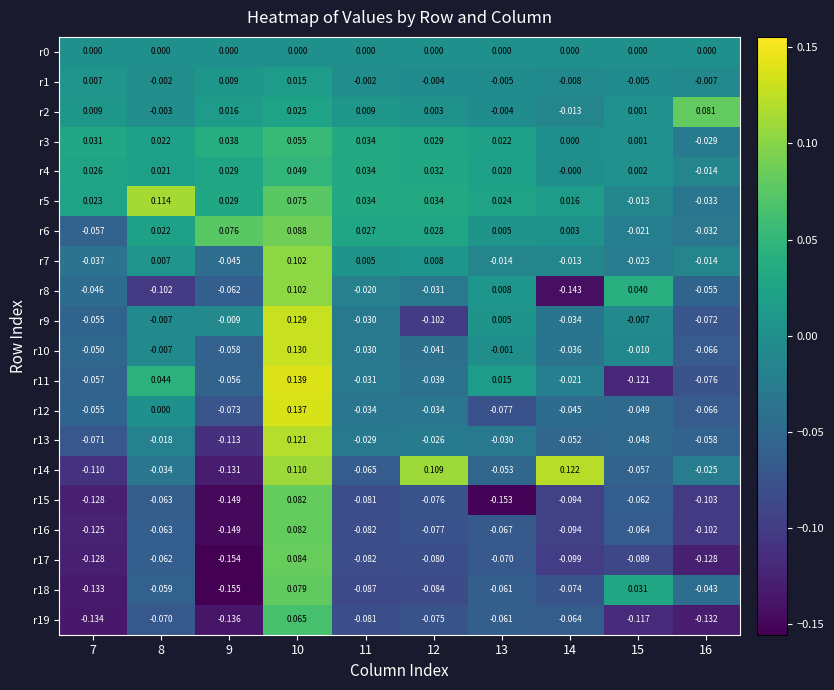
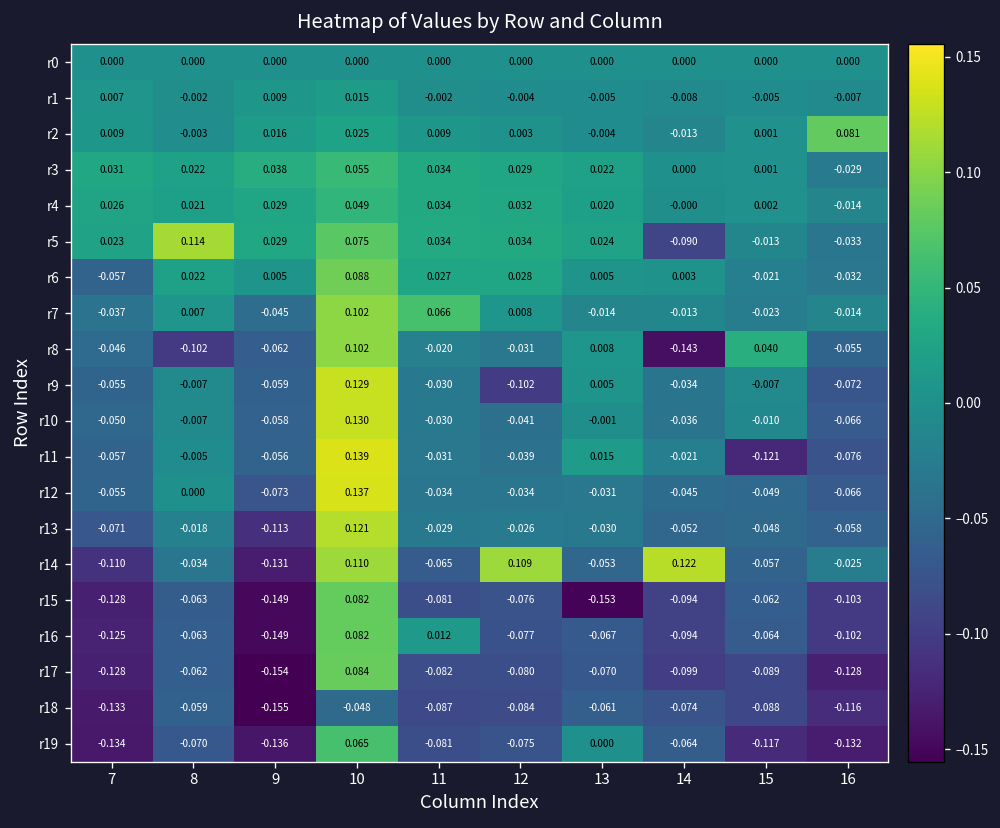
  {
    "r0": {
      "7": 0.000,
      "8": 0.000,
      "9": 0.000,
      "10": 0.000,
      "11": 0.000,
      "12": 0.000,
      "13": 0.000,
      "14": 0.000,
      "15": 0.000,
      "16": 0.000
    },
    "r1": {
      "7": 0.007,
      "8": -0.002,
      "9": 0.009,
      "10": 0.015,
      "11": -0.002,
      "12": -0.004,
      "13": -0.005,
      "14": -0.008,
      "15": -0.005,
      "16": -0.007
    },
    "r2": {
      "7": 0.009,
      "8": -0.003,
      "9": 0.016,
      "10": 0.025,
      "11": 0.009,
      "12": 0.003,
      "13": -0.004,
      "14": -0.013,
      "15": 0.001,
      "16": 0.081
    },
    "r3": {
      "7": 0.031,
      "8": 0.022,
      "9": 0.038,
      "10": 0.055,
      "11": 0.034,
      "12": 0.029,
      "13": 0.022,
      "14": 0.000,
      "15": 0.001,
      "16": -0.029
    },
    "r4": {
      "7": 0.026,
      "8": 0.021,
      "9": 0.029,
      "10": 0.049,
      "11": 0.034,
      "12": 0.032,
      "13": 0.020,
      "14": -0.000,
      "15": 0.002,
      "16": -0.014
    },
    "r5": {
      "7": 0.023,
      "8": 0.114,
      "9": 0.029,
      "10": 0.075,
      "11": 0.034,
      "12": 0.034,
      "13": 0.024,
-     "14": 0.016,
+     "14": -0.090,
      "15": -0.013,
      "16": -0.033
    },
    "r6": {
      "7": -0.057,
      "8": 0.022,
-     "9": 0.076,
+     "9": 0.005,
      "10": 0.088,
      "11": 0.027,
      "12": 0.028,
      "13": 0.005,
      "14": 0.003,
      "15": -0.021,
      "16": -0.032
    },
    "r7": {
      "7": -0.037,
      "8": 0.007,
      "9": -0.045,
      "10": 0.102,
-     "11": 0.005,
+     "11": 0.066,
      "12": 0.008,
      "13": -0.014,
      "14": -0.013,
      "15": -0.023,
      "16": -0.014
    },
    "r8": {
      "7": -0.046,
      "8": -0.102,
      "9": -0.062,
      "10": 0.102,
      "11": -0.020,
      "12": -0.031,
      "13": 0.008,
      "14": -0.143,
      "15": 0.040,
      "16": -0.055
    },
    "r9": {
      "7": -0.055,
      "8": -0.007,
-     "9": -0.009,
+     "9": -0.059,
      "10": 0.129,
      "11": -0.030,
      "12": -0.102,
      "13": 0.005,
      "14": -0.034,
      "15": -0.007,
      "16": -0.072
    },
    "r10": {
      "7": -0.050,
      "8": -0.007,
      "9": -0.058,
      "10": 0.130,
      "11": -0.030,
      "12": -0.041,
      "13": -0.001,
      "14": -0.036,
      "15": -0.010,
      "16": -0.066
    },
    "r11": {
      "7": -0.057,
-     "8": 0.044,
+     "8": -0.005,
      "9": -0.056,
      "10": 0.139,
      "11": -0.031,
      "12": -0.039,
      "13": 0.015,
      "14": -0.021,
      "15": -0.121,
      "16": -0.076
    },
    "r12": {
      "7": -0.055,
      "8": 0.000,
      "9": -0.073,
      "10": 0.137,
      "11": -0.034,
      "12": -0.034,
-     "13": -0.077,
+     "13": -0.031,
      "14": -0.045,
      "15": -0.049,
      "16": -0.066
    },
    "r13": {
      "7": -0.071,
      "8": -0.018,
      "9": -0.113,
      "10": 0.121,
      "11": -0.029,
      "12": -0.026,
      "13": -0.030,
      "14": -0.052,
      "15": -0.048,
      "16": -0.058
    },
    "r14": {
      "7": -0.110,
      "8": -0.034,
      "9": -0.131,
      "10": 0.110,
      "11": -0.065,
      "12": 0.109,
      "13": -0.053,
      "14": 0.122,
      "15": -0.057,
      "16": -0.025
    },
    "r15": {
      "7": -0.128,
      "8": -0.063,
      "9": -0.149,
      "10": 0.082,
      "11": -0.081,
      "12": -0.076,
      "13": -0.153,
      "14": -0.094,
      "15": -0.062,
      "16": -0.103
    },
    "r16": {
      "7": -0.125,
      "8": -0.063,
      "9": -0.149,
      "10": 0.082,
-     "11": -0.082,
+     "11": 0.012,
      "12": -0.077,
      "13": -0.067,
      "14": -0.094,
      "15": -0.064,
      "16": -0.102
    },
    "r17": {
      "7": -0.128,
      "8": -0.062,
      "9": -0.154,
      "10": 0.084,
      "11": -0.082,
      "12": -0.080,
      "13": -0.070,
      "14": -0.099,
      "15": -0.089,
      "16": -0.128
    },
    "r18": {
      "7": -0.133,
      "8": -0.059,
      "9": -0.155,
-     "10": 0.079,
+     "10": -0.048,
      "11": -0.087,
      "12": -0.084,
      "13": -0.061,
      "14": -0.074,
-     "15": 0.031,
-     "16": -0.043
+     "15": -0.088,
+     "16": -0.116
    },
    "r19": {
      "7": -0.134,
      "8": -0.070,
      "9": -0.136,
      "10": 0.065,
      "11": -0.081,
      "12": -0.075,
-     "13": -0.061,
+     "13": 0.000,
      "14": -0.064,
      "15": -0.117,
      "16": -0.132
    }
  }
